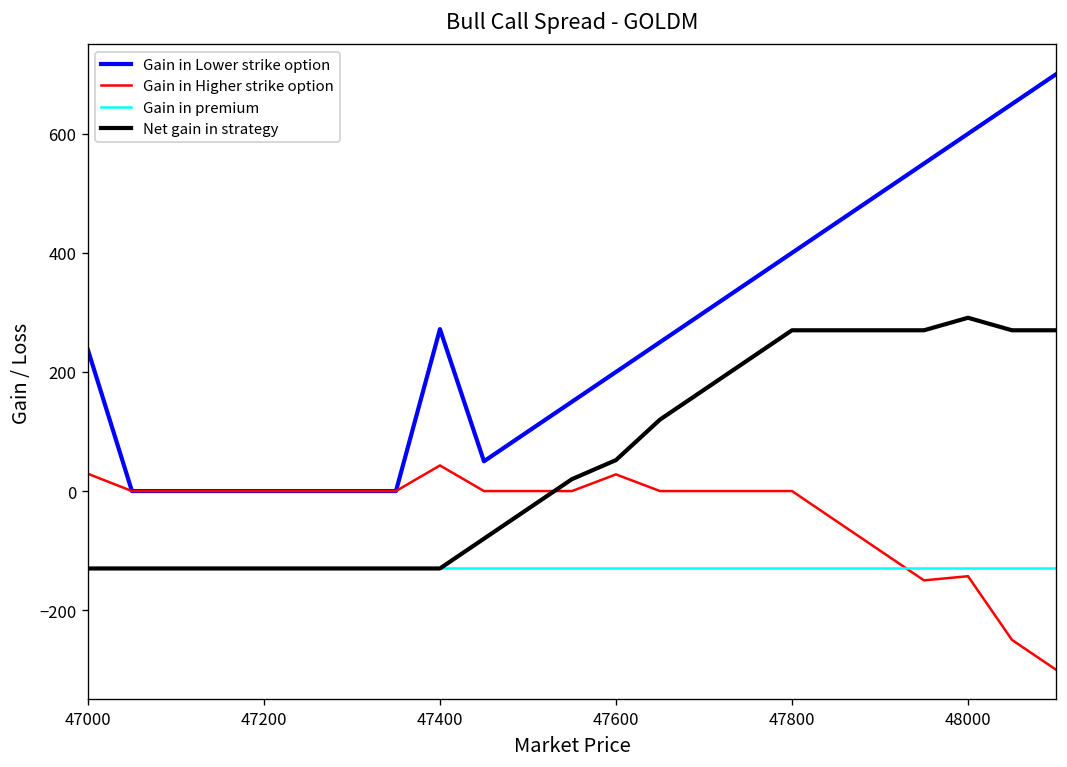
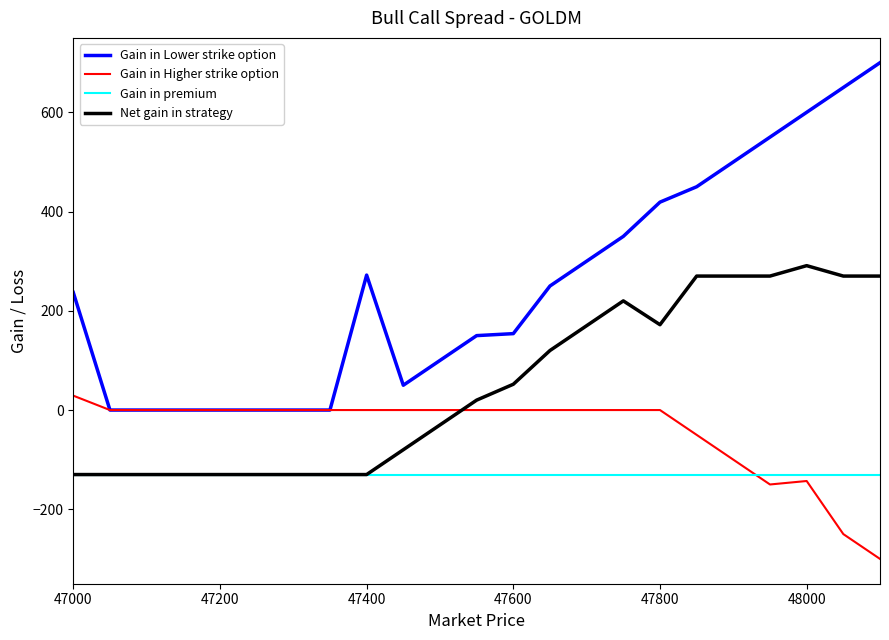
  {
    "Gain in Lower strike option": {
      "47000": 240,
      "47400": 270,
-     "47600": 200,
-     "47800": 400,
+     "47600": 150,
+     "47800": 420,
      "48000": 600
    },
    "Gain in Higher strike option": {
      "47000": 30,
-     "47400": 40,
-     "47600": 30,
+     "47400": 0,
+     "47600": 0,
      "47800": 0,
      "48000": -140
    },
    "Gain in premium": {
      "47600": -130,
      "47800": -130,
      "48000": -130
    },
    "Net gain in strategy": {
      "47600": 50,
-     "47800": 270,
+     "47800": 170,
      "48000": 290
    }
  }
